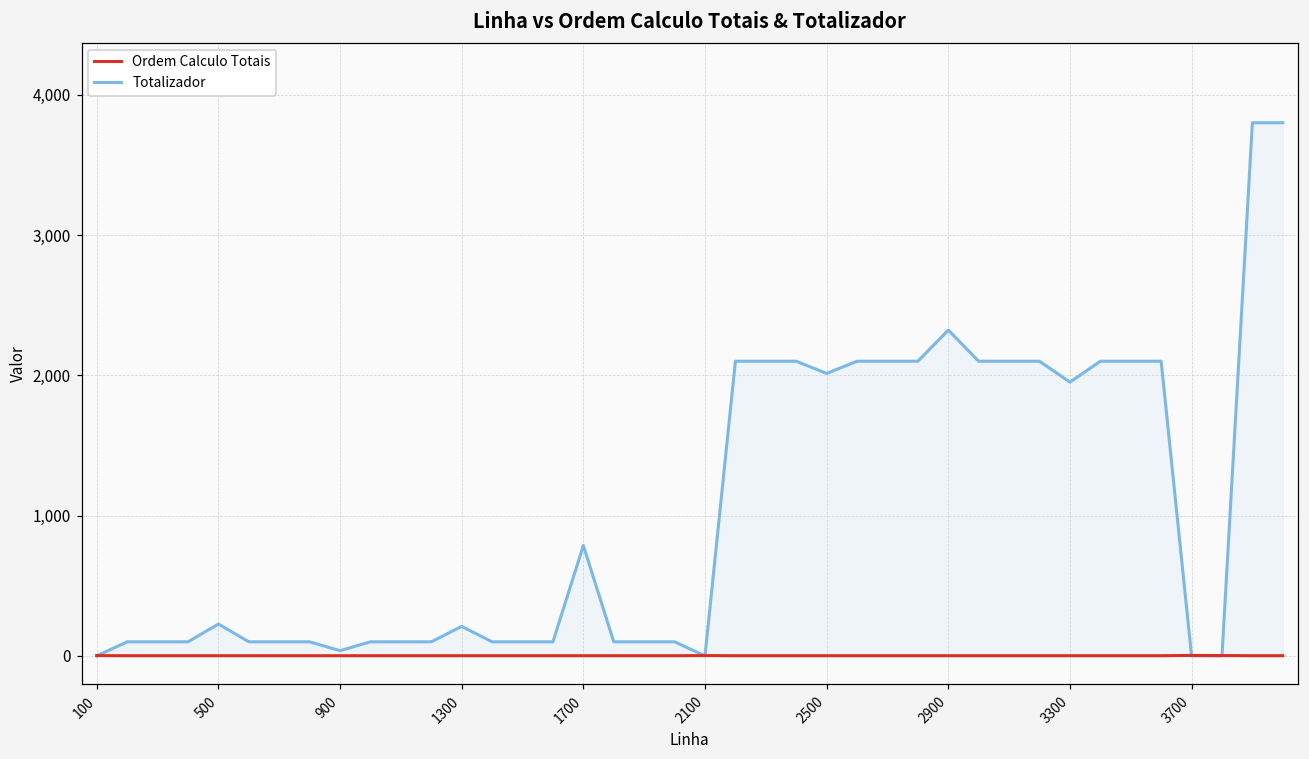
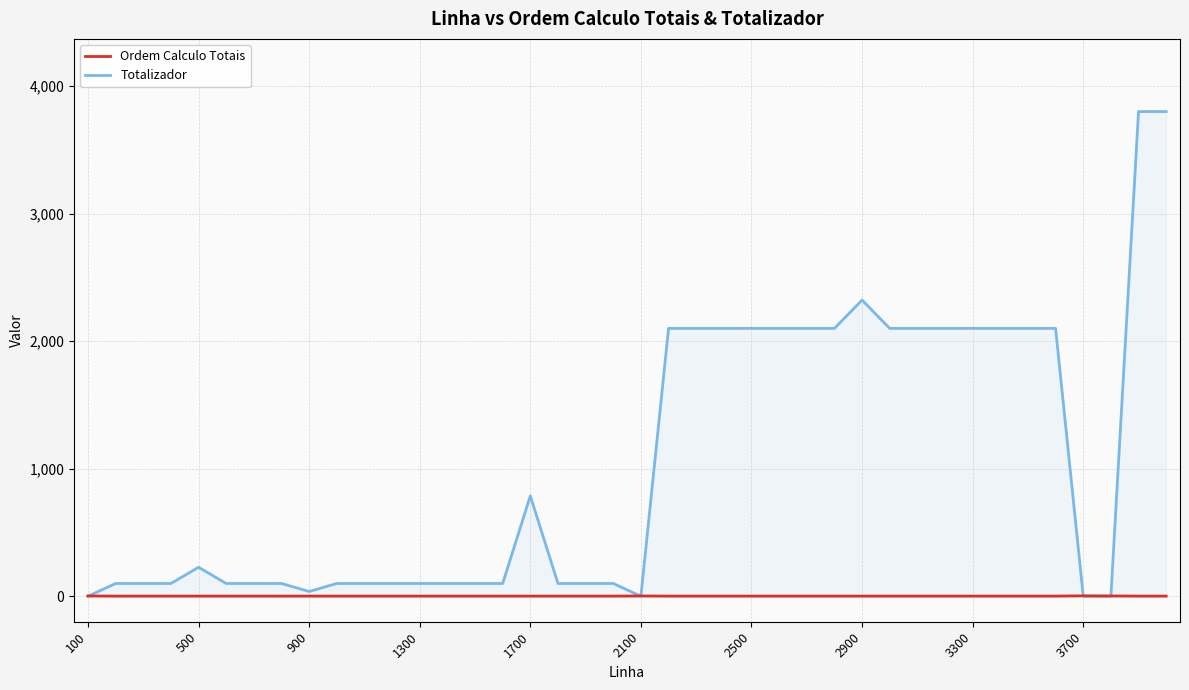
  {
    "Ordem Calculo Totais": {
      "500": "0",
      "900": "0",
      "1300": "0",
      "1700": "0",
      "2500": "0",
      "2900": "0",
      "3300": "0"
    },
    "Totalizador": {
      "500": "230",
      "900": "40",
-     "1300": "210",
+     "1300": "100",
      "1700": "790",
-     "2500": "2,010",
+     "2500": "2,100",
      "2900": "2,320",
-     "3300": "1,950"
+     "3300": "2,100"
    }
  }
